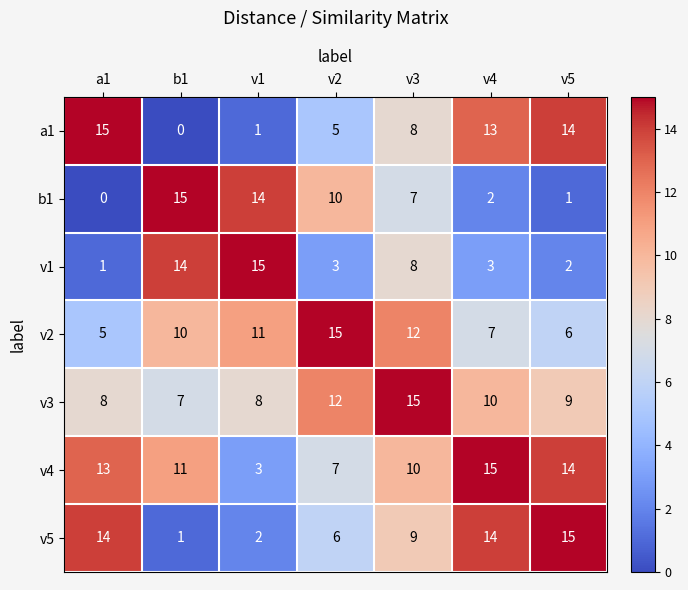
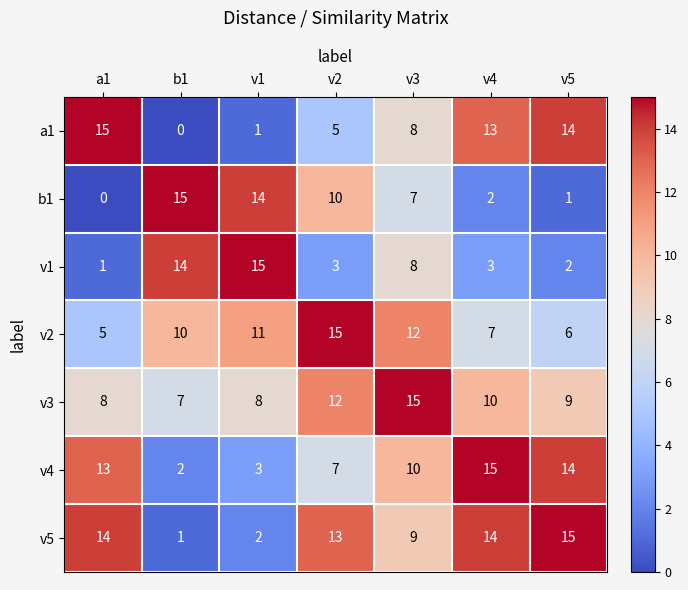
  {
    "a1": {
      "a1": 15,
      "b1": 0,
      "v1": 1,
      "v2": 5,
      "v3": 8,
      "v4": 13,
      "v5": 14
    },
    "b1": {
      "a1": 0,
      "b1": 15,
      "v1": 14,
      "v2": 10,
      "v3": 7,
      "v4": 2,
      "v5": 1
    },
    "v1": {
      "a1": 1,
      "b1": 14,
      "v1": 15,
      "v2": 3,
      "v3": 8,
      "v4": 3,
      "v5": 2
    },
    "v2": {
      "a1": 5,
      "b1": 10,
      "v1": 11,
      "v2": 15,
      "v3": 12,
      "v4": 7,
      "v5": 6
    },
    "v3": {
      "a1": 8,
      "b1": 7,
      "v1": 8,
      "v2": 12,
      "v3": 15,
      "v4": 10,
      "v5": 9
    },
    "v4": {
      "a1": 13,
-     "b1": 11,
+     "b1": 2,
      "v1": 3,
      "v2": 7,
      "v3": 10,
      "v4": 15,
      "v5": 14
    },
    "v5": {
      "a1": 14,
      "b1": 1,
      "v1": 2,
-     "v2": 6,
+     "v2": 13,
      "v3": 9,
      "v4": 14,
      "v5": 15
    }
  }
